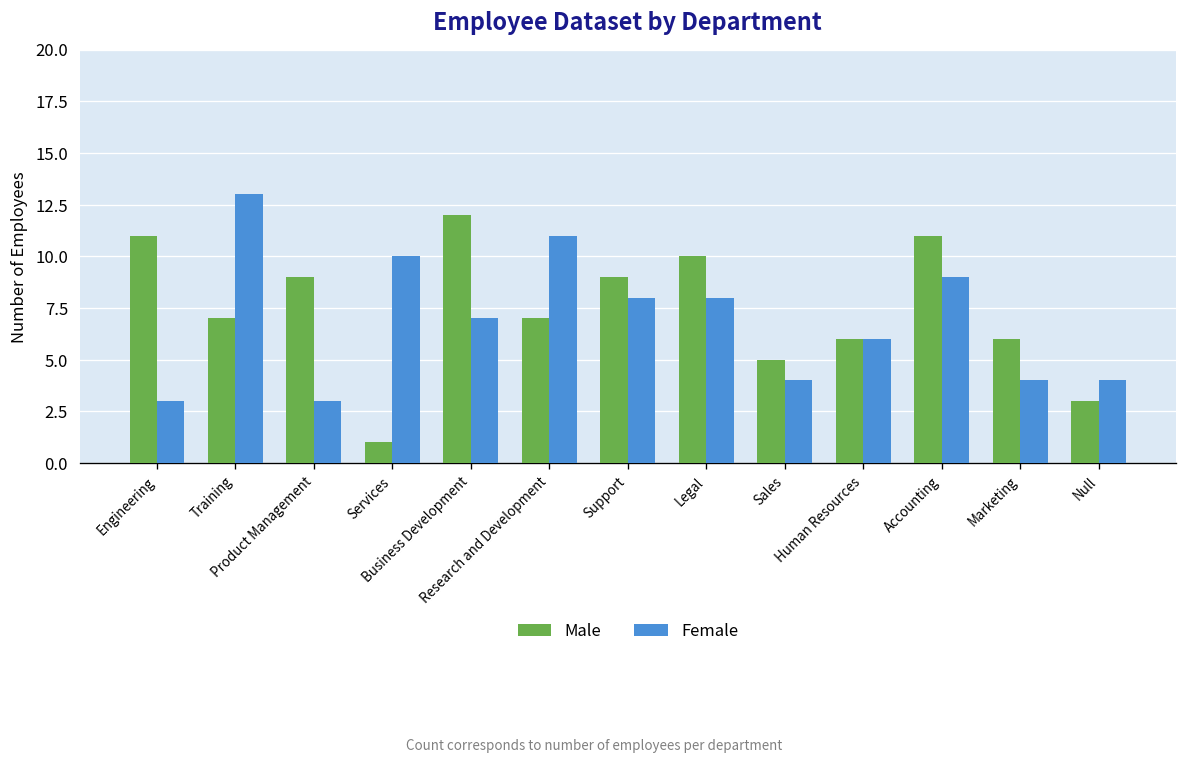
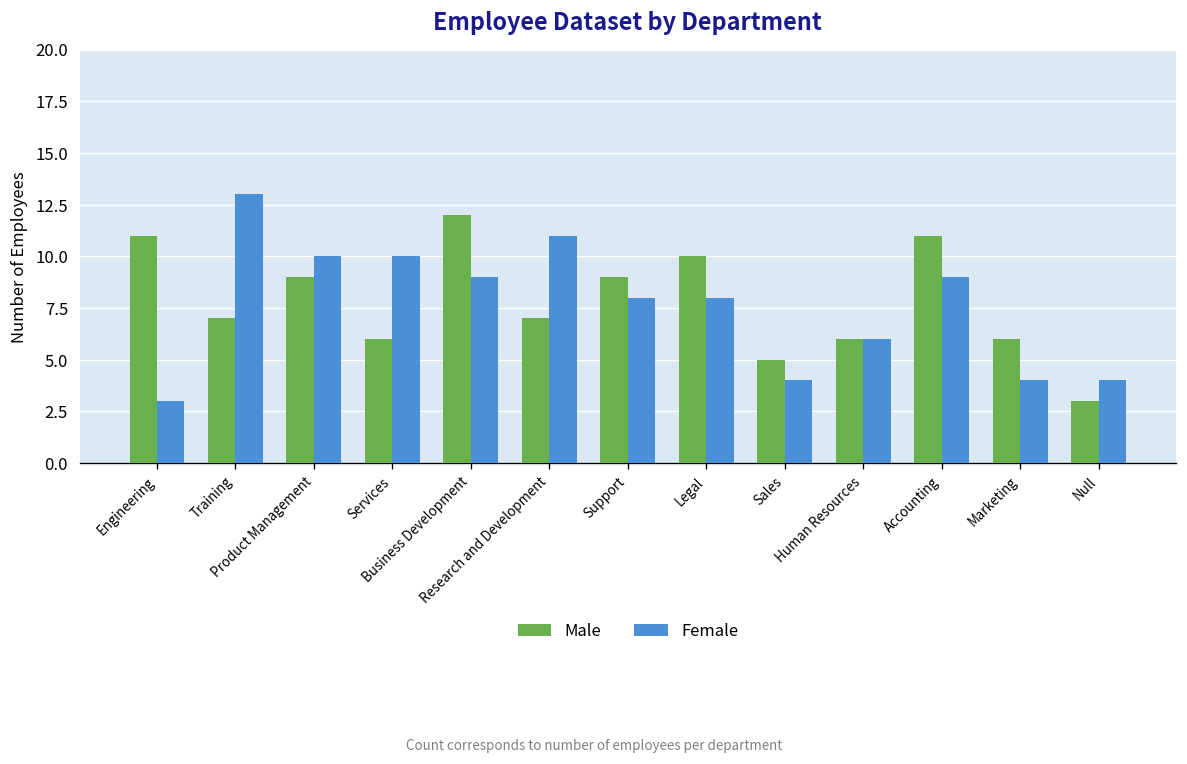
  {
    "Male": {
      "Engineering": 11,
      "Training": 7,
      "Product Management": 9,
-     "Services": 1,
+     "Services": 6,
      "Business Development": 12,
      "Research and Development": 7,
      "Support": 9,
      "Legal": 10,
      "Sales": 5,
      "Human Resources": 6,
      "Accounting": 11,
      "Marketing": 6,
      "Null": 3
    },
    "Female": {
      "Engineering": 3,
      "Training": 13,
-     "Product Management": 3,
+     "Product Management": 10,
      "Services": 10,
-     "Business Development": 7,
+     "Business Development": 9,
      "Research and Development": 11,
      "Support": 8,
      "Legal": 8,
      "Sales": 4,
      "Human Resources": 6,
      "Accounting": 9,
      "Marketing": 4,
      "Null": 4
    }
  }
